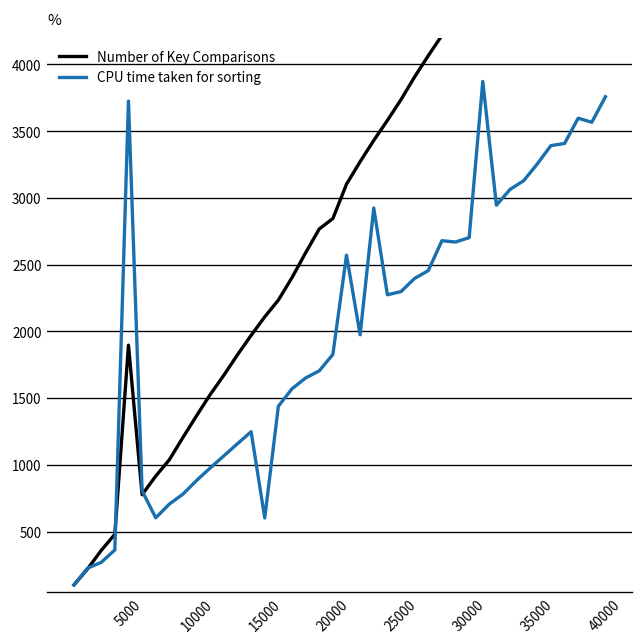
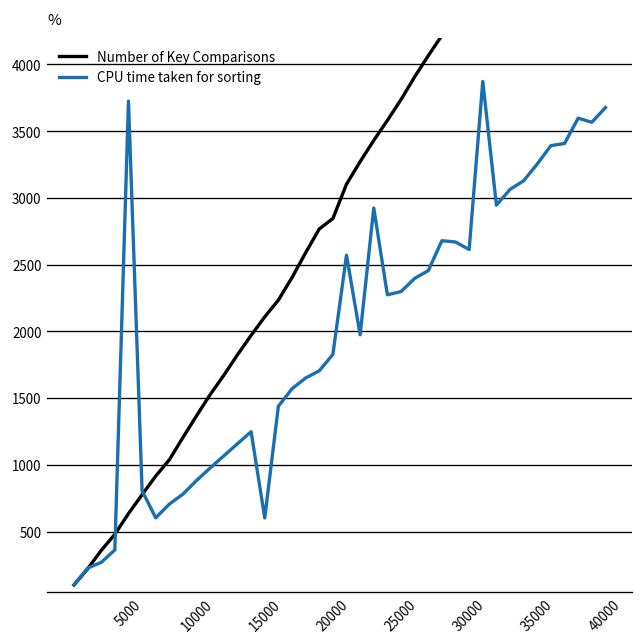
  {
    "Number of Key Comparisons": {
-     "5000": 1900,
+     "5000": 630,
      "10000": 1370,
      "15000": 2110,
      "20000": 2850,
      "25000": 3740
    },
    "CPU time taken for sorting": {
      "5000": 3730,
      "10000": 880,
      "15000": 600,
      "20000": 1830,
      "25000": 2300,
-     "30000": 2700,
+     "30000": 2610,
      "35000": 3250,
-     "40000": 3760
+     "40000": 3680
    }
  }
